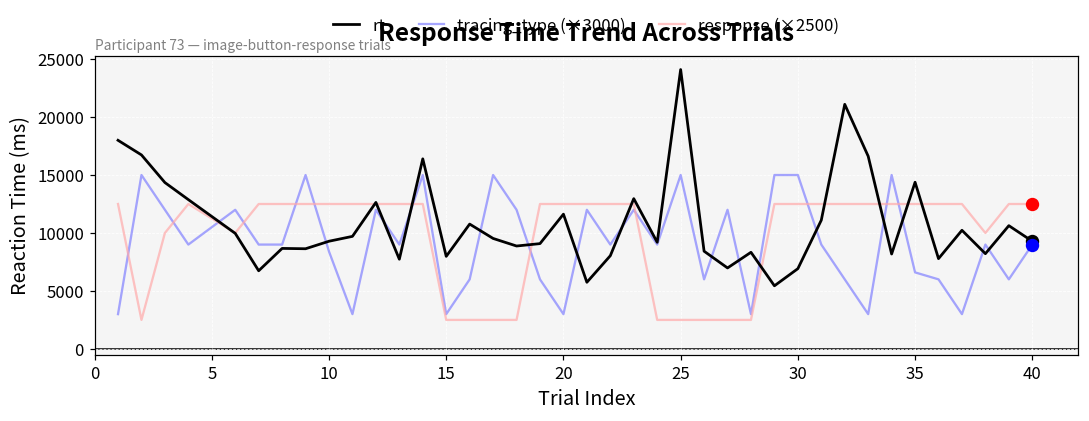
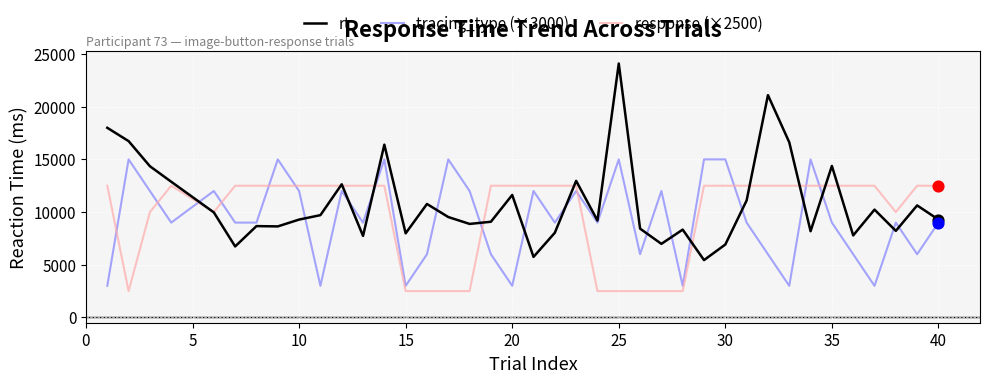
  {
    "tracing_type (×3000)": {
-     "10": 8400,
+     "10": 12000,
      "15": 3000,
      "20": 3000,
      "25": 15000,
      "30": 15000,
-     "35": 6600
+     "35": 9000
    },
    "response (×2500)": {
      "10": 12500,
      "15": 2500,
      "20": 12500,
      "25": 2500,
      "30": 12500,
      "35": 12500
    }
  }
